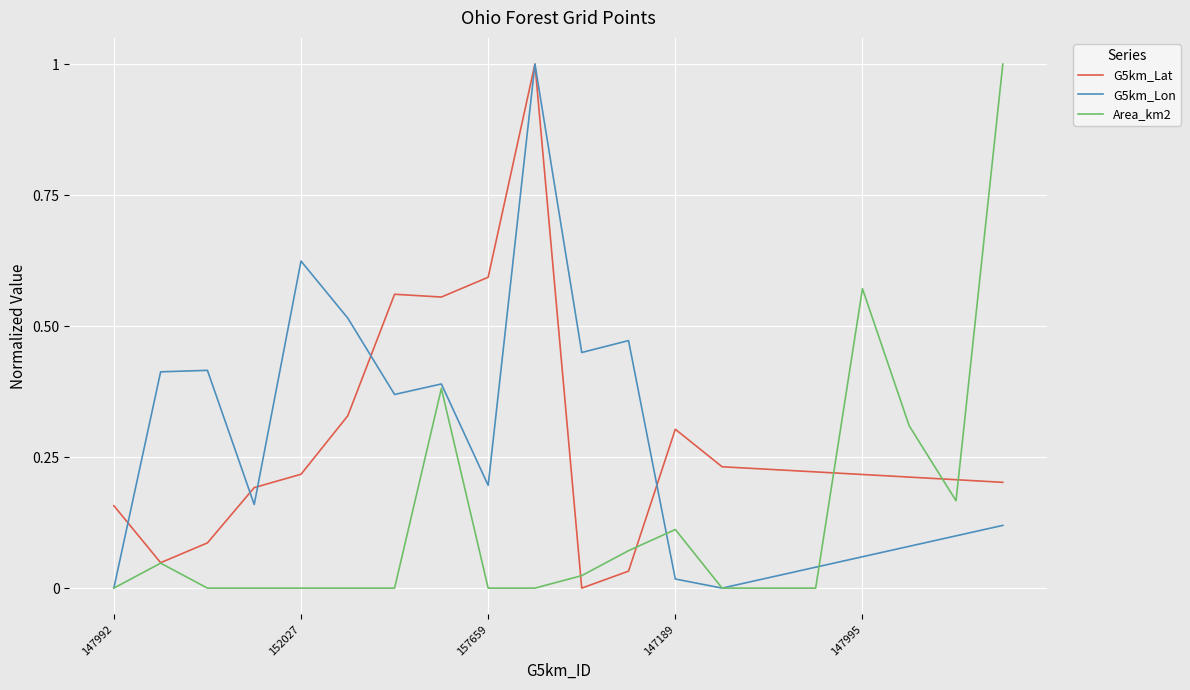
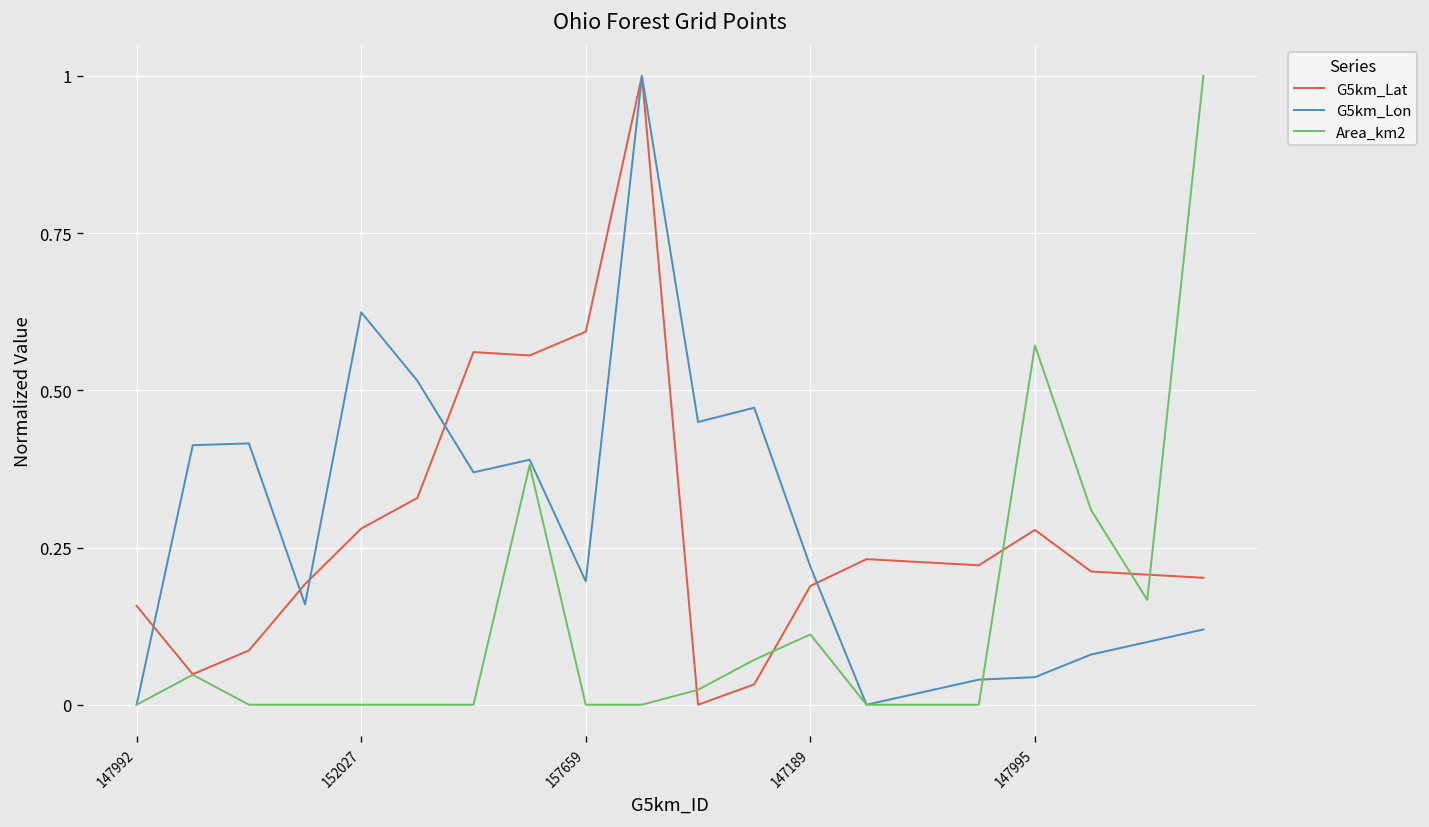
  {
    "G5km_Lat": {
      "147992": 0.16,
-     "152027": 0.22,
+     "152027": 0.28,
      "157659": 0.59,
-     "147189": 0.30,
-     "147995": 0.22
+     "147189": 0.19,
+     "147995": 0.28
    },
    "G5km_Lon": {
      "152027": 0.62,
      "157659": 0.20,
-     "147189": 0.02,
-     "147995": 0.06
+     "147189": 0.22,
+     "147995": 0.04
    },
    "Area_km2": {
      "152027": 0.00,
      "157659": 0.00,
      "147189": 0.11,
      "147995": 0.57
    }
  }
